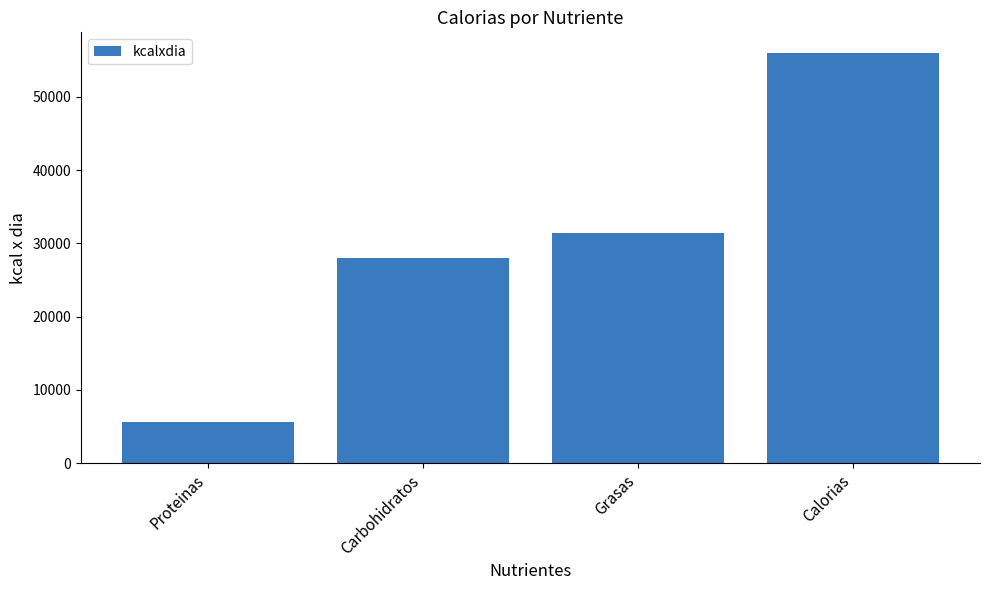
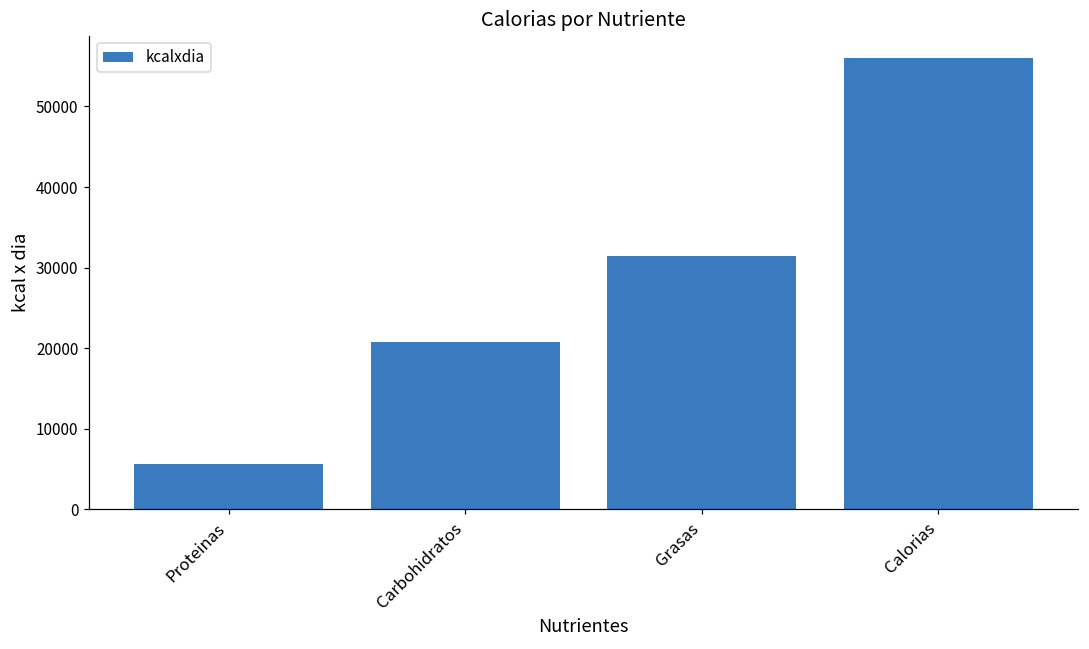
  {
    "Proteinas": 6000,
-   "Carbohidratos": 28000,
+   "Carbohidratos": 21000,
    "Grasas": 31000,
    "Calorias": 56000
  }
